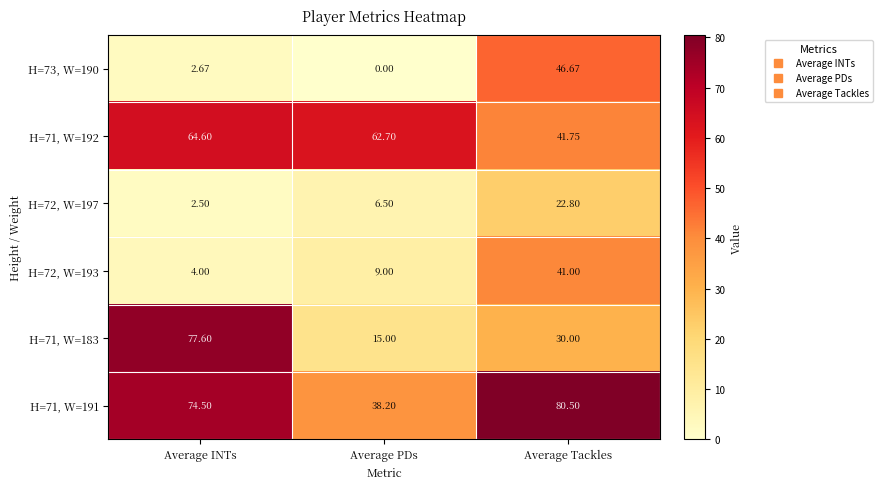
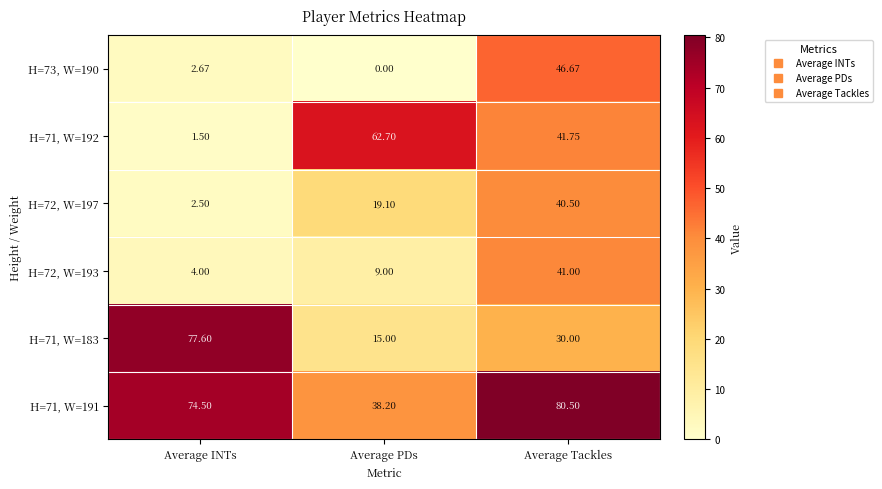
  {
    "H=73, W=190": {
      "Average INTs": 2.67,
      "Average PDs": 0.00,
      "Average Tackles": 46.67
    },
    "H=71, W=192": {
-     "Average INTs": 64.60,
+     "Average INTs": 1.50,
      "Average PDs": 62.70,
      "Average Tackles": 41.75
    },
    "H=72, W=197": {
      "Average INTs": 2.50,
-     "Average PDs": 6.50,
-     "Average Tackles": 22.80
+     "Average PDs": 19.10,
+     "Average Tackles": 40.50
    },
    "H=72, W=193": {
      "Average INTs": 4.00,
      "Average PDs": 9.00,
      "Average Tackles": 41.00
    },
    "H=71, W=183": {
      "Average INTs": 77.60,
      "Average PDs": 15.00,
      "Average Tackles": 30.00
    },
    "H=71, W=191": {
      "Average INTs": 74.50,
      "Average PDs": 38.20,
      "Average Tackles": 80.50
    }
  }
